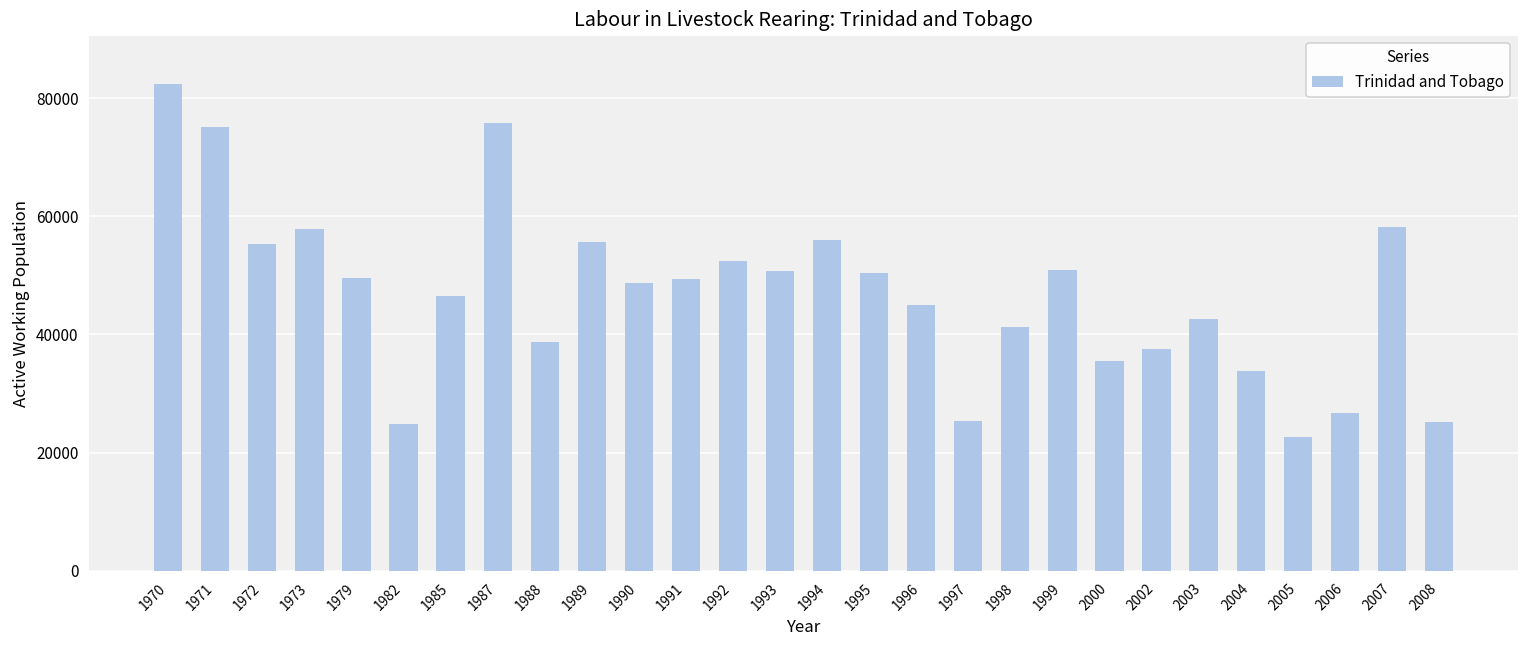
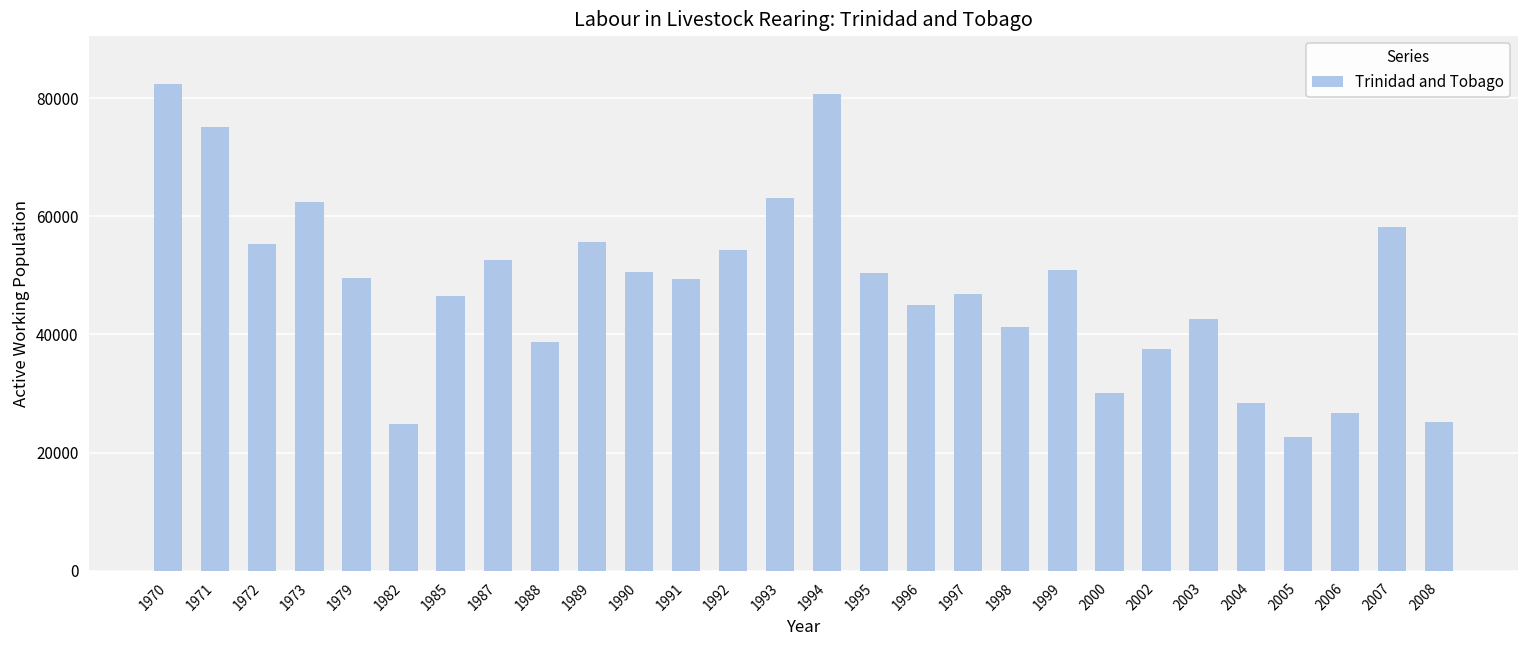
  {
    "1970": 82000,
    "1971": 75000,
    "1972": 55000,
-   "1973": 58000,
+   "1973": 63000,
    "1979": 50000,
    "1982": 25000,
    "1985": 47000,
-   "1987": 76000,
+   "1987": 53000,
    "1988": 39000,
    "1989": 56000,
-   "1990": 49000,
+   "1990": 51000,
    "1991": 49000,
-   "1992": 52000,
-   "1993": 51000,
-   "1994": 56000,
+   "1992": 54000,
+   "1993": 63000,
+   "1994": 81000,
    "1995": 51000,
    "1996": 45000,
-   "1997": 25000,
+   "1997": 47000,
    "1998": 41000,
    "1999": 51000,
-   "2000": 36000,
+   "2000": 30000,
    "2002": 38000,
    "2003": 43000,
-   "2004": 34000,
+   "2004": 28000,
    "2005": 23000,
    "2006": 27000,
    "2007": 58000,
    "2008": 25000
  }
